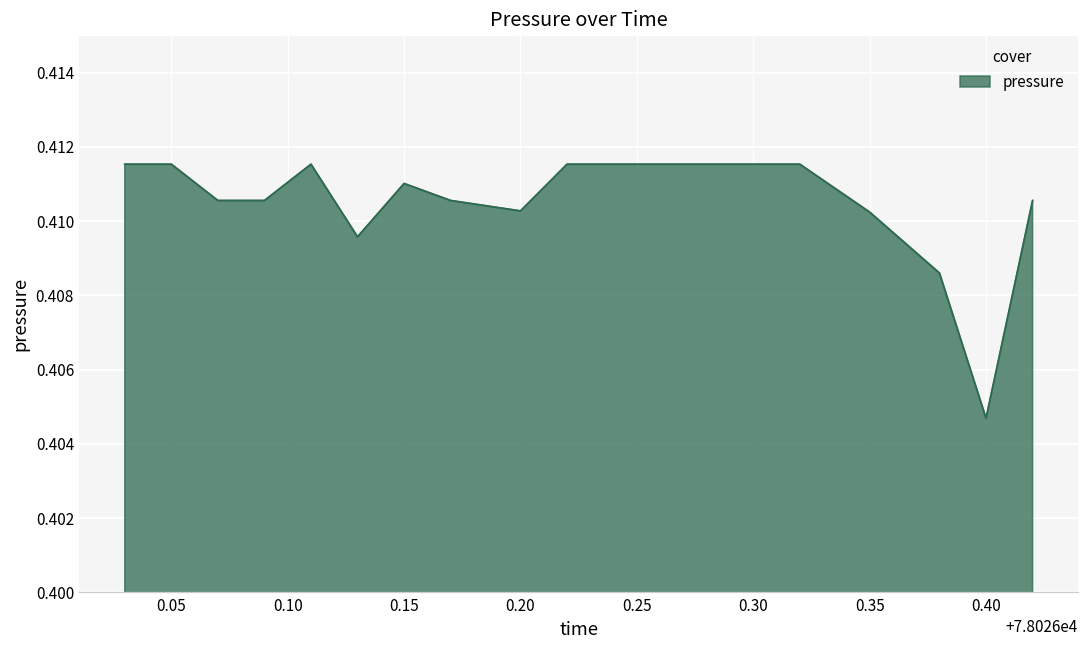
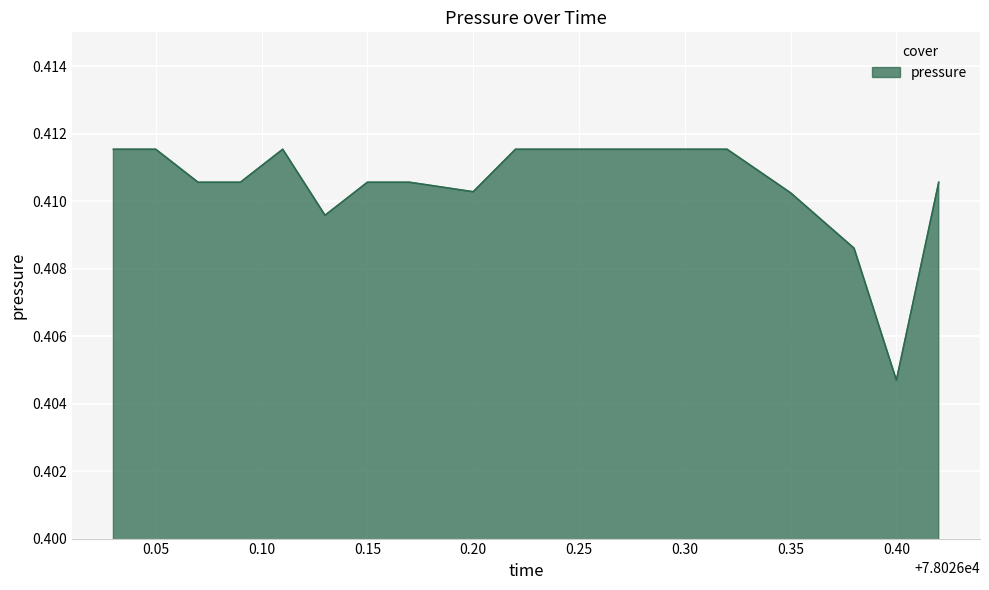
  {
    "0.05": 0.4115,
-   "0.15": 0.4110,
+   "0.15": 0.4106,
    "0.20": 0.4103,
    "0.25": 0.4115,
    "0.30": 0.4115,
    "0.35": 0.4102,
    "0.40": 0.4047
  }
